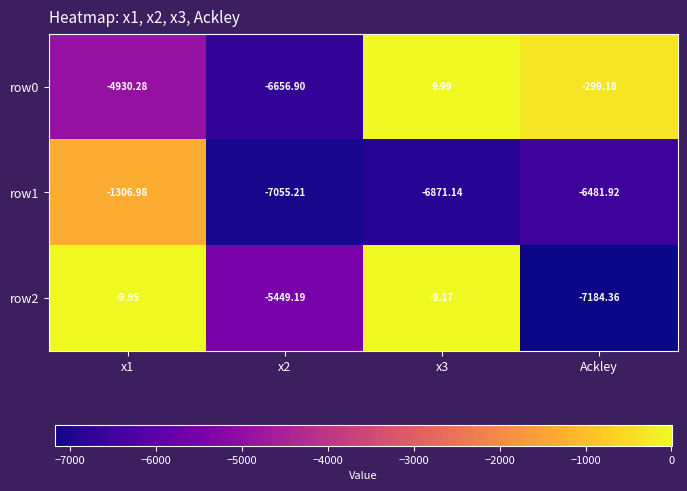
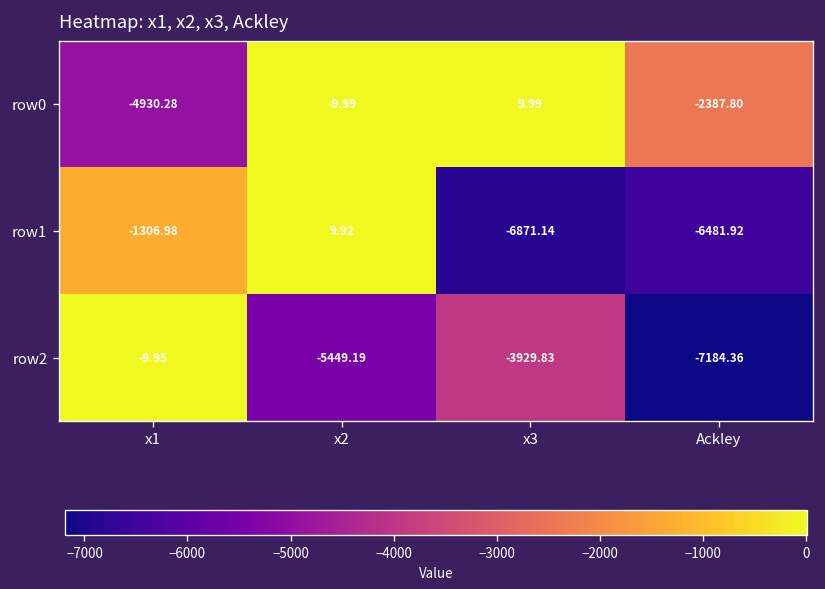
  {
    "row0": {
      "x1": -4930.28,
-     "x2": -6656.90,
+     "x2": -9.99,
      "x3": 9.99,
-     "Ackley": -299.18
+     "Ackley": -2387.80
    },
    "row1": {
      "x1": -1306.98,
-     "x2": -7055.21,
+     "x2": 9.92,
      "x3": -6871.14,
      "Ackley": -6481.92
    },
    "row2": {
      "x1": -9.95,
      "x2": -5449.19,
-     "x3": -9.17,
+     "x3": -3929.83,
      "Ackley": -7184.36
    }
  }
